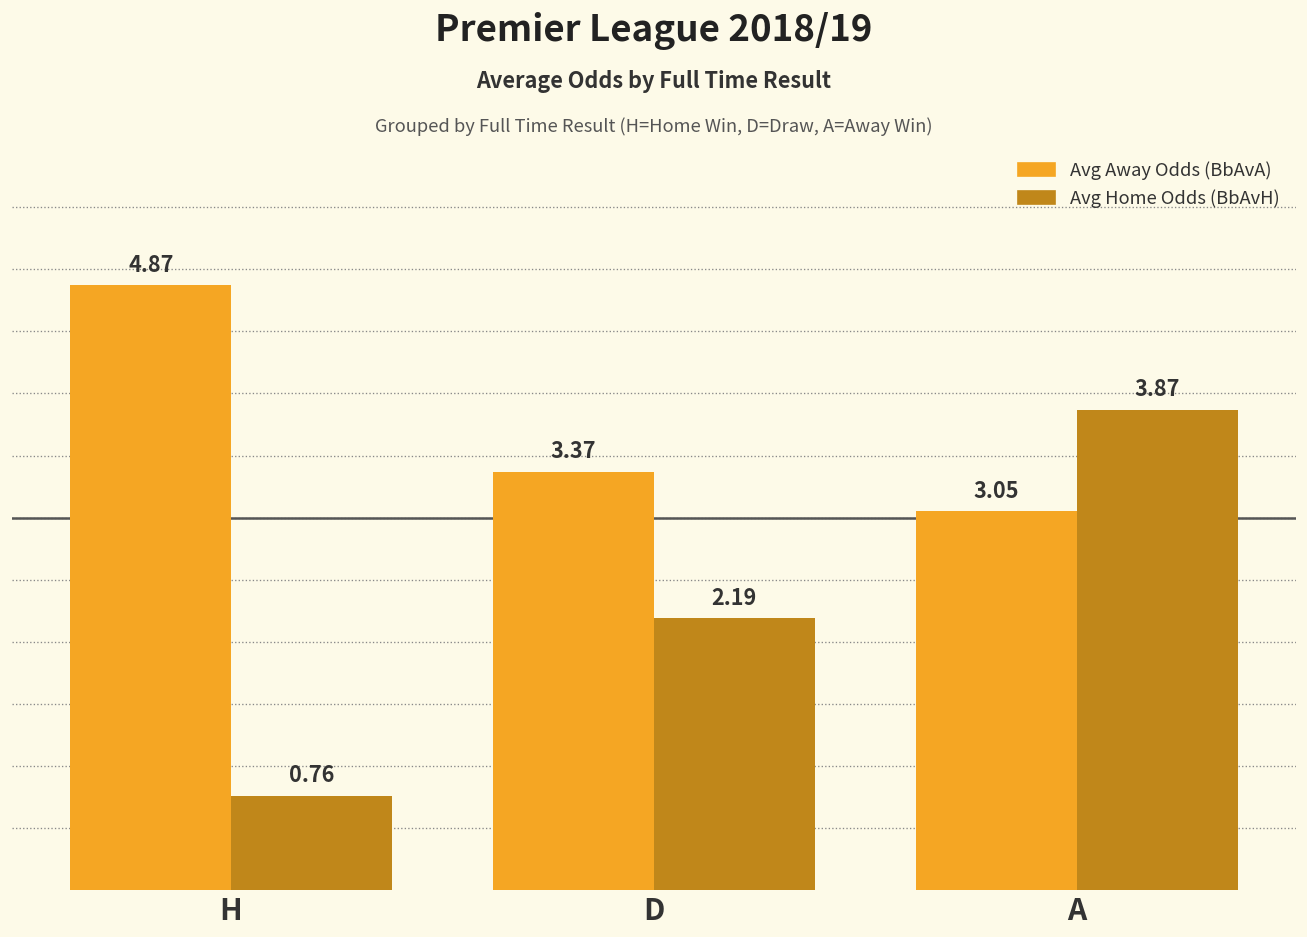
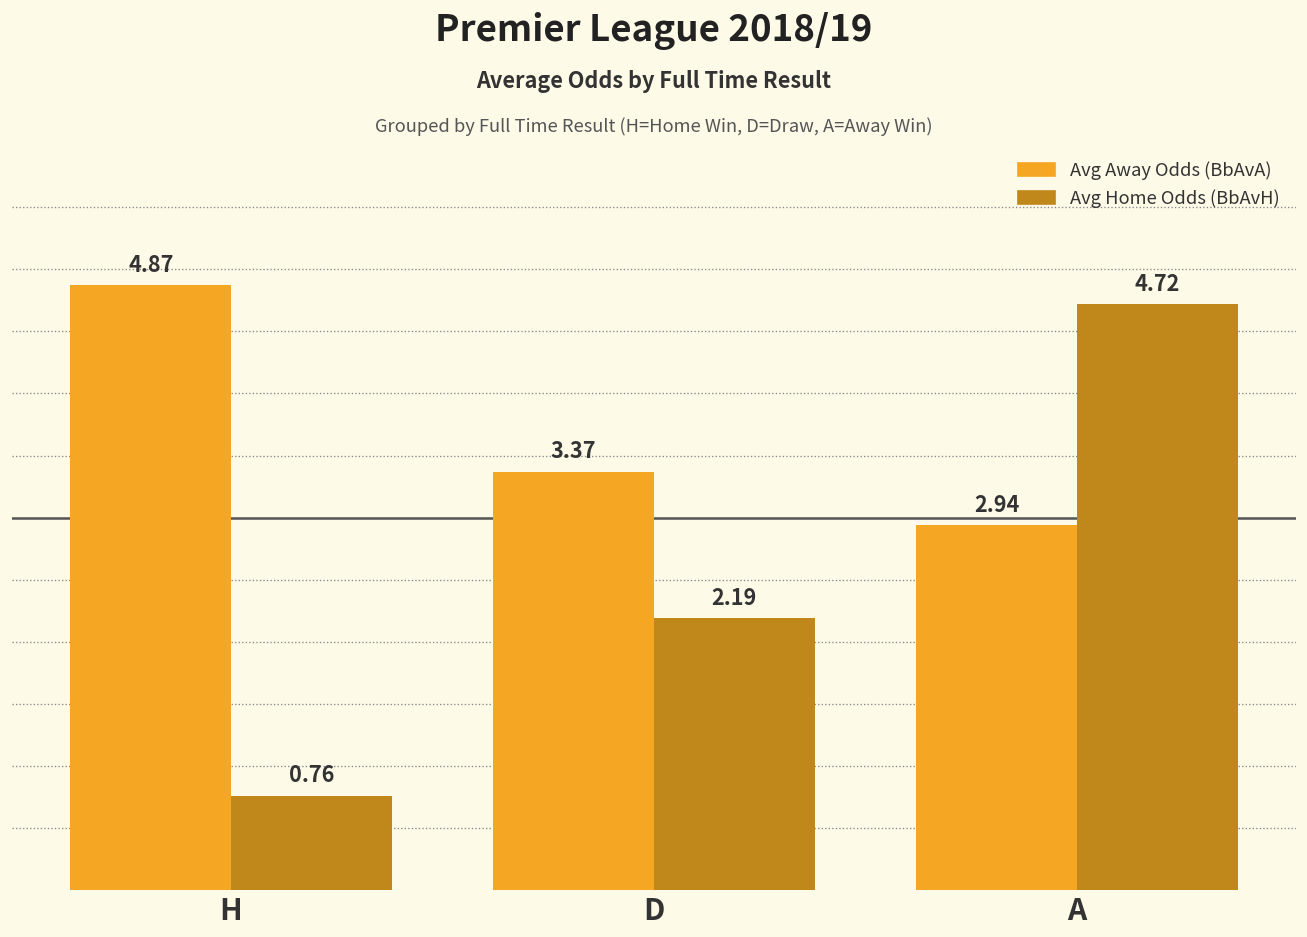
  {
    "Avg Away Odds (BbAvA)": {
      "H": 4.87,
      "D": 3.37,
-     "A": 3.05
+     "A": 2.94
    },
    "Avg Home Odds (BbAvH)": {
      "H": 0.76,
      "D": 2.19,
-     "A": 3.87
+     "A": 4.72
    }
  }
